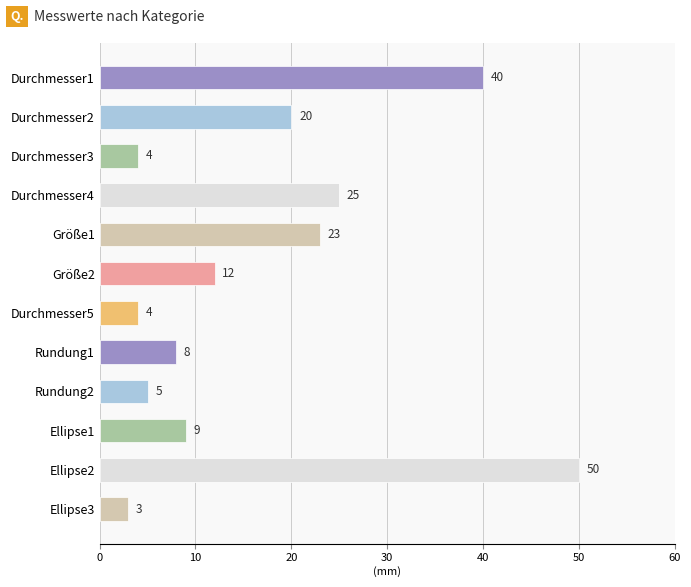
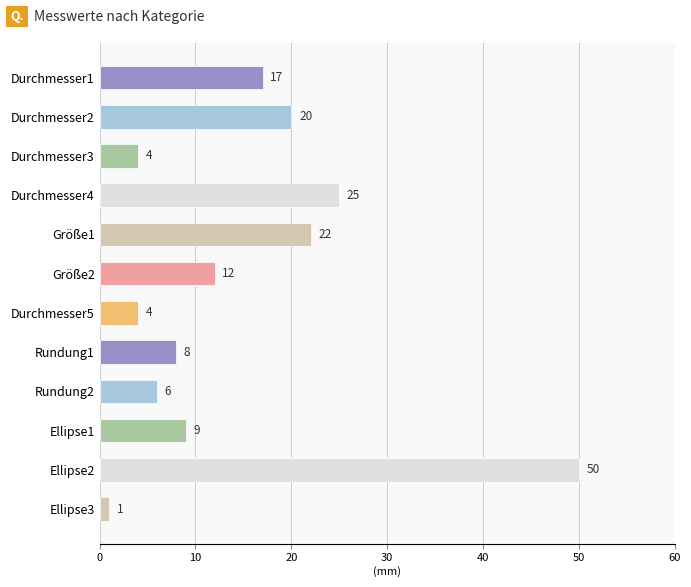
  {
-   "Durchmesser1": 40,
+   "Durchmesser1": 17,
    "Durchmesser2": 20,
    "Durchmesser3": 4,
    "Durchmesser4": 25,
-   "Größe1": 23,
+   "Größe1": 22,
    "Größe2": 12,
    "Durchmesser5": 4,
    "Rundung1": 8,
-   "Rundung2": 5,
+   "Rundung2": 6,
    "Ellipse1": 9,
    "Ellipse2": 50,
-   "Ellipse3": 3
+   "Ellipse3": 1
  }
